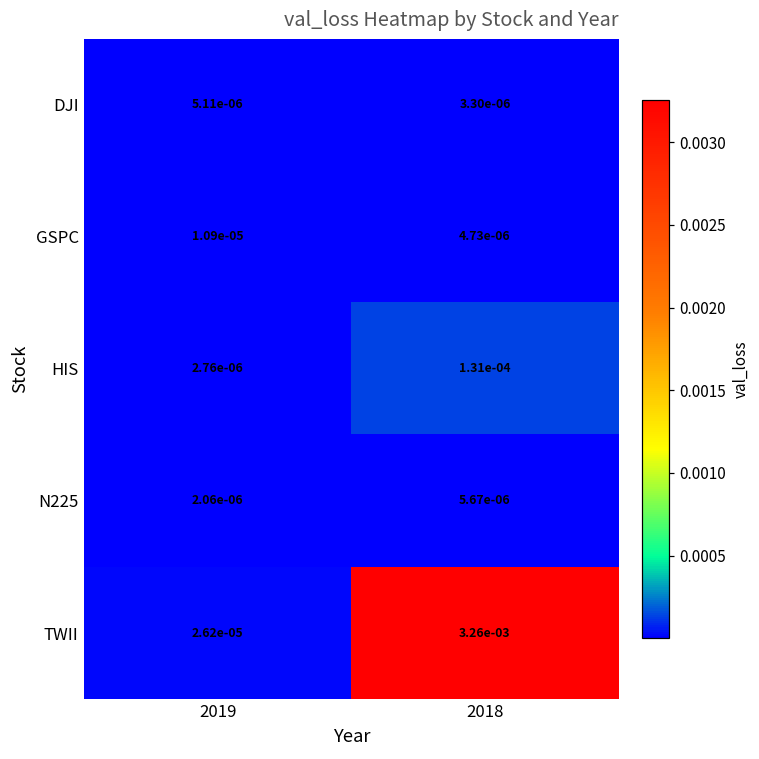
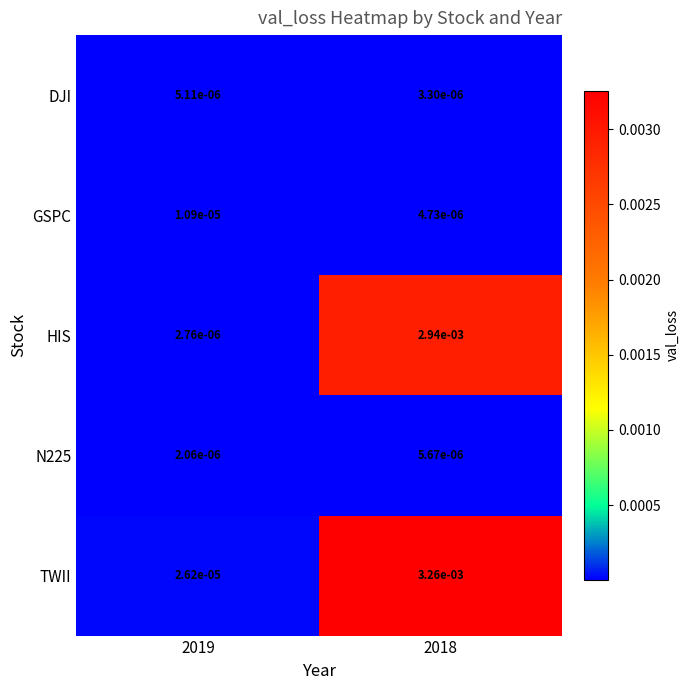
  {
    "DJI": {
      "2019": "5.11e-06",
      "2018": "3.30e-06"
    },
    "GSPC": {
      "2019": "1.09e-05",
      "2018": "4.73e-06"
    },
    "HIS": {
      "2019": "2.76e-06",
-     "2018": "1.31e-04"
+     "2018": "2.94e-03"
    },
    "N225": {
      "2019": "2.06e-06",
      "2018": "5.67e-06"
    },
    "TWII": {
      "2019": "2.62e-05",
      "2018": "3.26e-03"
    }
  }
